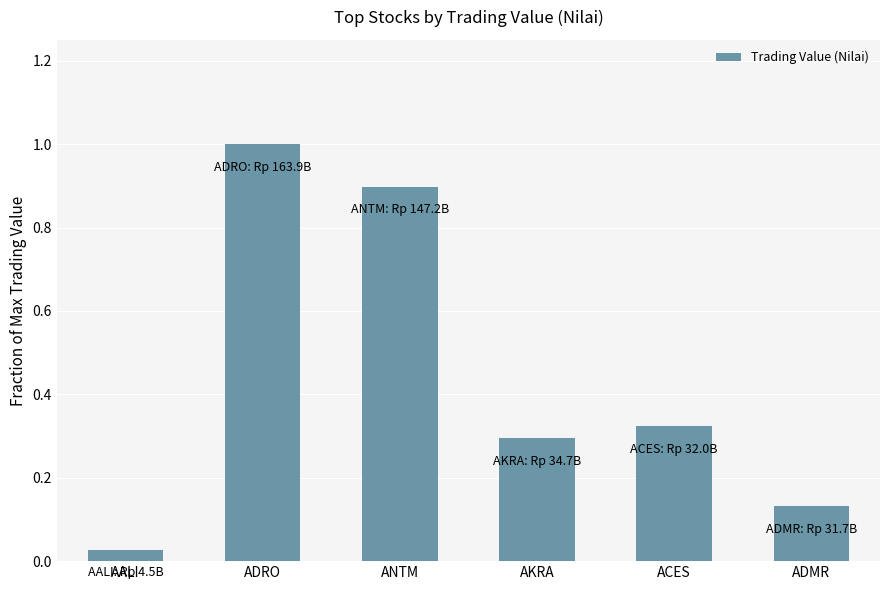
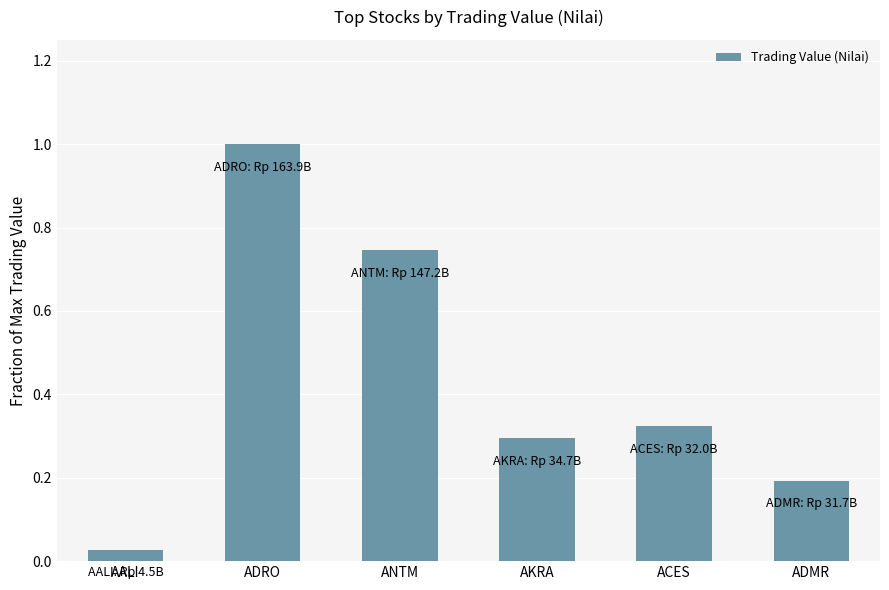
  {
-   "ANTM": 0.90,
-   "ADMR": 0.13
+   "ANTM": 0.75,
+   "ADMR": 0.19
  }
